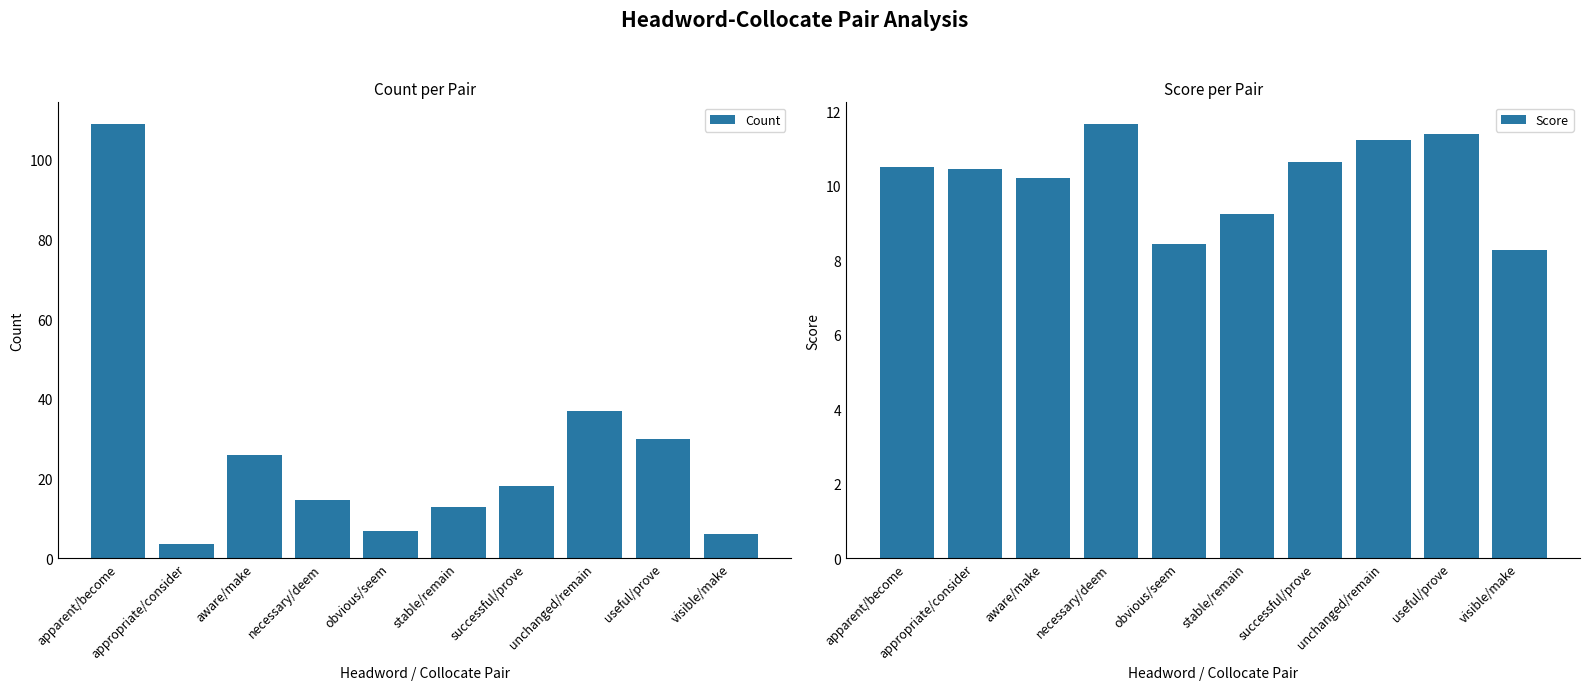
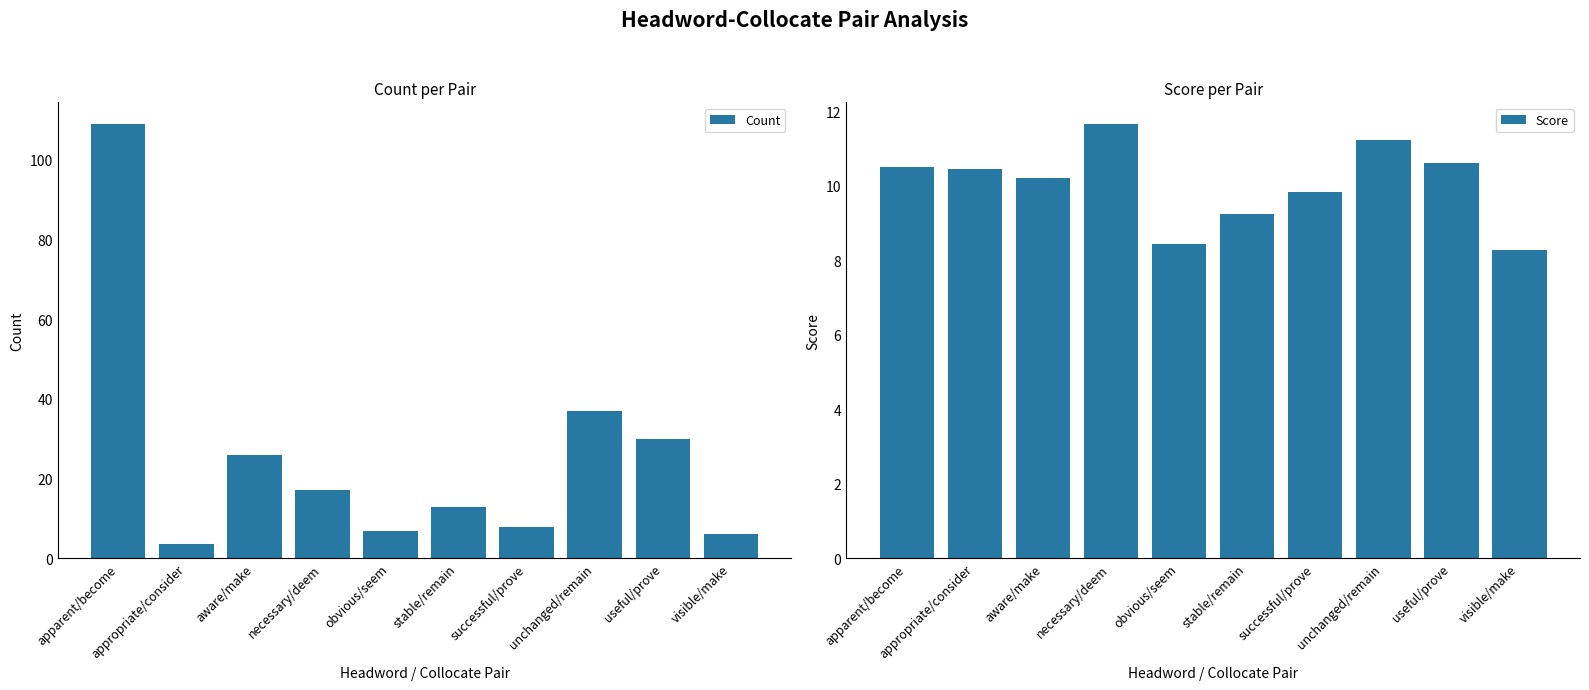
  {
    "Count per Pair": {
      "apparent/become": 109,
      "appropriate/consider": 4,
      "aware/make": 26,
-     "necessary/deem": 15,
+     "necessary/deem": 17,
      "obvious/seem": 7,
      "stable/remain": 13,
-     "successful/prove": 18,
+     "successful/prove": 8,
      "unchanged/remain": 37,
      "useful/prove": 30,
      "visible/make": 6
    },
    "Score per Pair": {
      "apparent/become": 10.5,
      "appropriate/consider": 10.5,
      "aware/make": 10.2,
      "necessary/deem": 11.7,
      "obvious/seem": 8.4,
      "stable/remain": 9.2,
-     "successful/prove": 10.7,
+     "successful/prove": 9.8,
      "unchanged/remain": 11.2,
-     "useful/prove": 11.4,
+     "useful/prove": 10.6,
      "visible/make": 8.3
    }
  }
